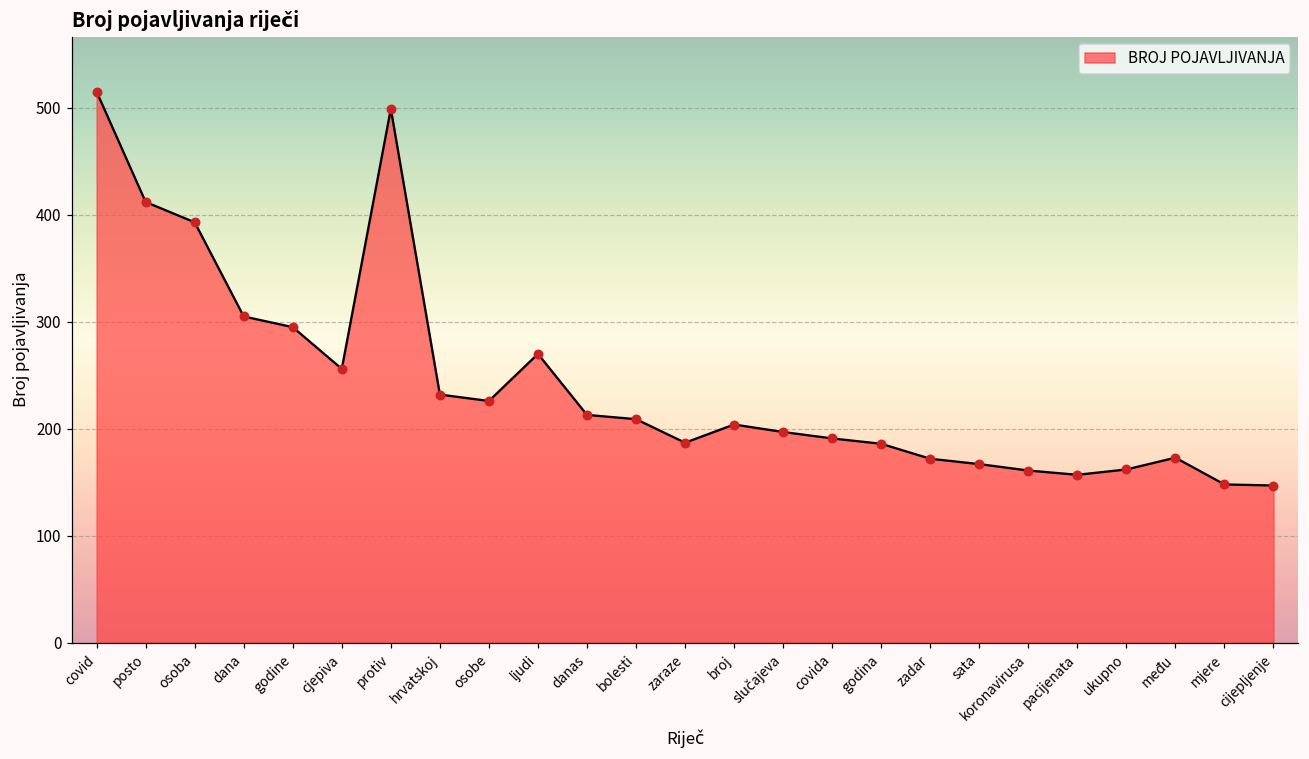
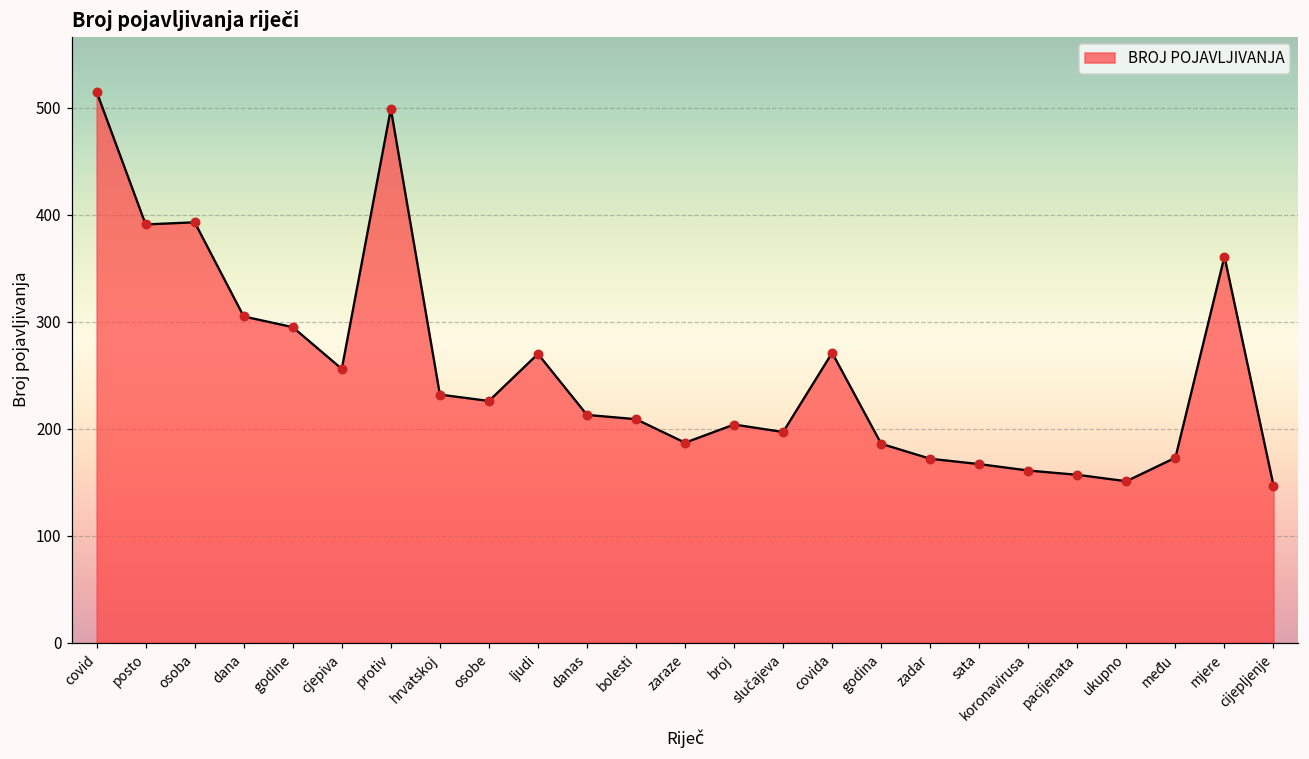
  {
    "covid": 520,
-   "posto": 410,
+   "posto": 390,
    "osoba": 390,
    "dana": 310,
    "godine": 300,
    "cjepiva": 260,
    "protiv": 500,
    "hrvatskoj": 230,
    "osobe": 230,
    "ljudi": 270,
    "danas": 210,
    "bolesti": 210,
    "zaraze": 190,
    "broj": 200,
    "slučajeva": 200,
-   "covida": 190,
+   "covida": 270,
    "godina": 190,
    "zadar": 170,
    "sata": 170,
    "koronavirusa": 160,
    "pacijenata": 160,
-   "ukupno": 160,
+   "ukupno": 150,
    "među": 170,
-   "mjere": 150,
+   "mjere": 360,
    "cijepljenje": 150
  }
